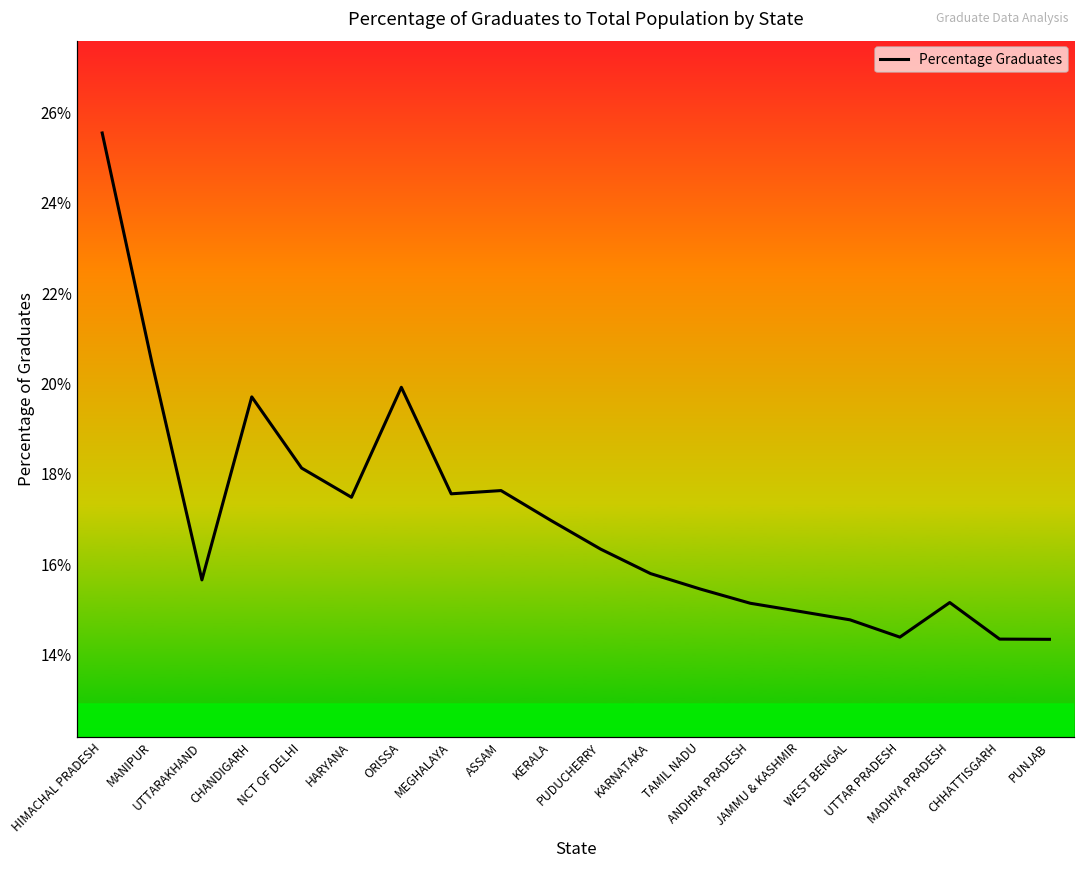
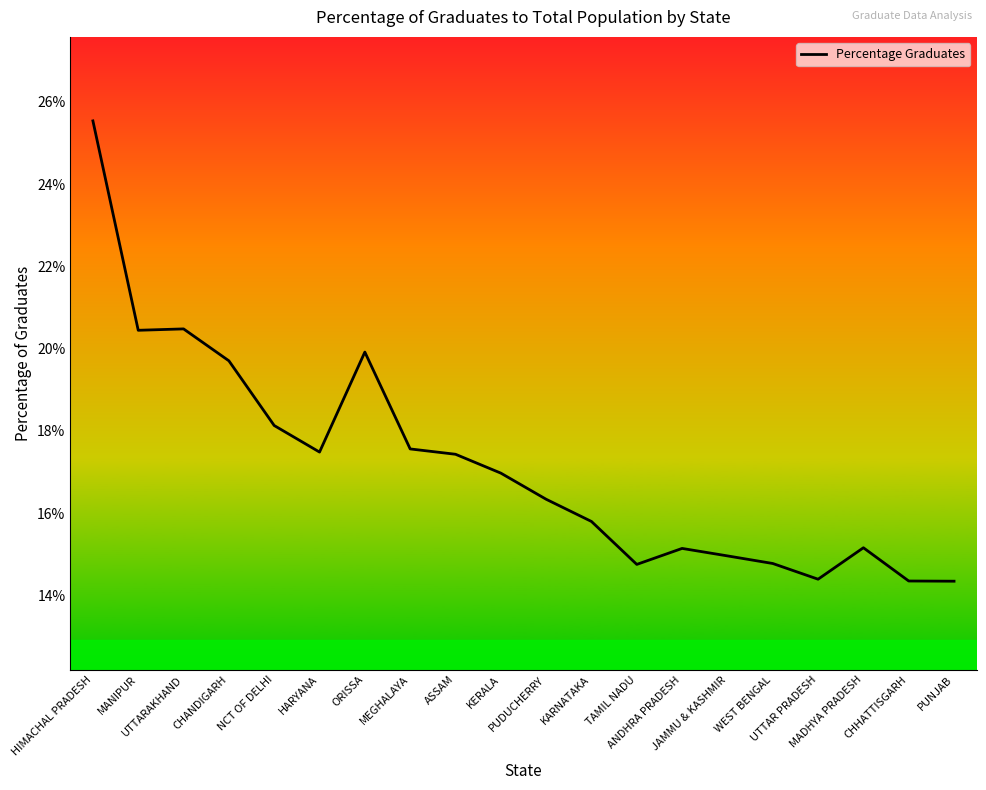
  {
    "HIMACHAL PRADESH": "25.5%",
    "MANIPUR": "20.4%",
-   "UTTARAKHAND": "15.7%",
+   "UTTARAKHAND": "20.5%",
    "CHANDIGARH": "19.7%",
    "NCT OF DELHI": "18.1%",
    "HARYANA": "17.5%",
    "ORISSA": "19.9%",
    "MEGHALAYA": "17.6%",
-   "ASSAM": "17.6%",
+   "ASSAM": "17.4%",
    "KERALA": "17.0%",
    "PUDUCHERRY": "16.3%",
    "KARNATAKA": "15.8%",
-   "TAMIL NADU": "15.5%",
+   "TAMIL NADU": "14.8%",
    "ANDHRA PRADESH": "15.1%",
    "JAMMU & KASHMIR": "15.0%",
    "WEST BENGAL": "14.8%",
    "UTTAR PRADESH": "14.4%",
    "MADHYA PRADESH": "15.2%",
    "CHHATTISGARH": "14.3%",
    "PUNJAB": "14.3%"
  }
